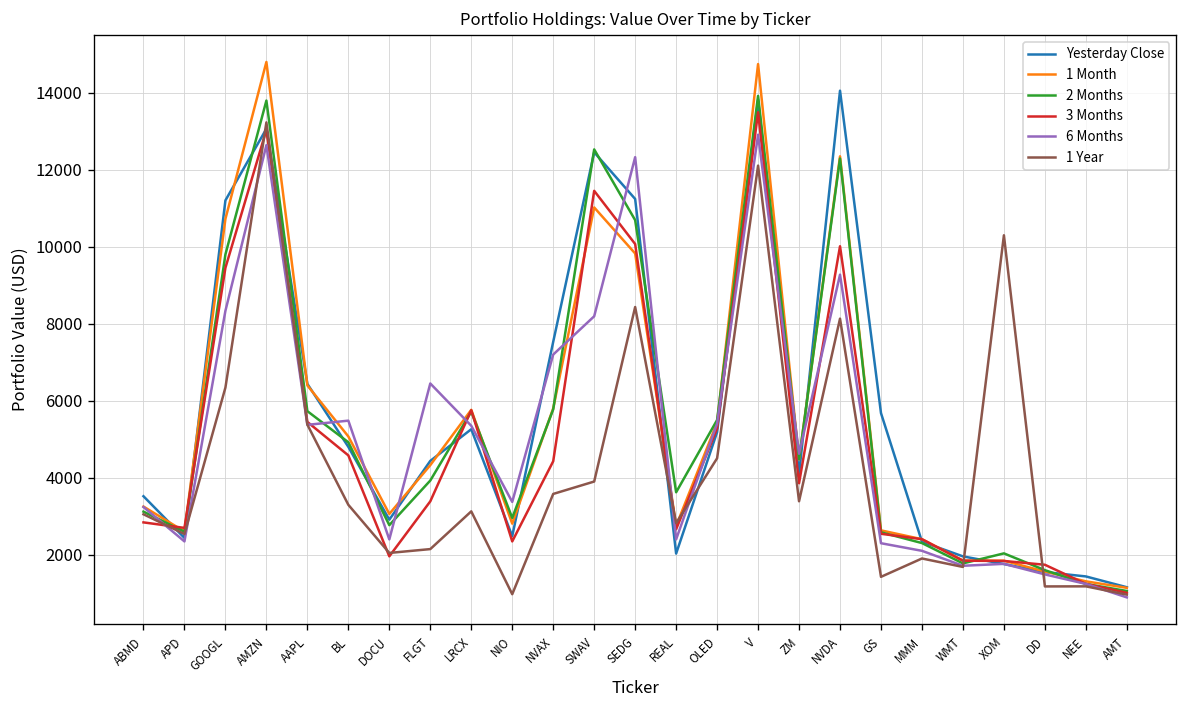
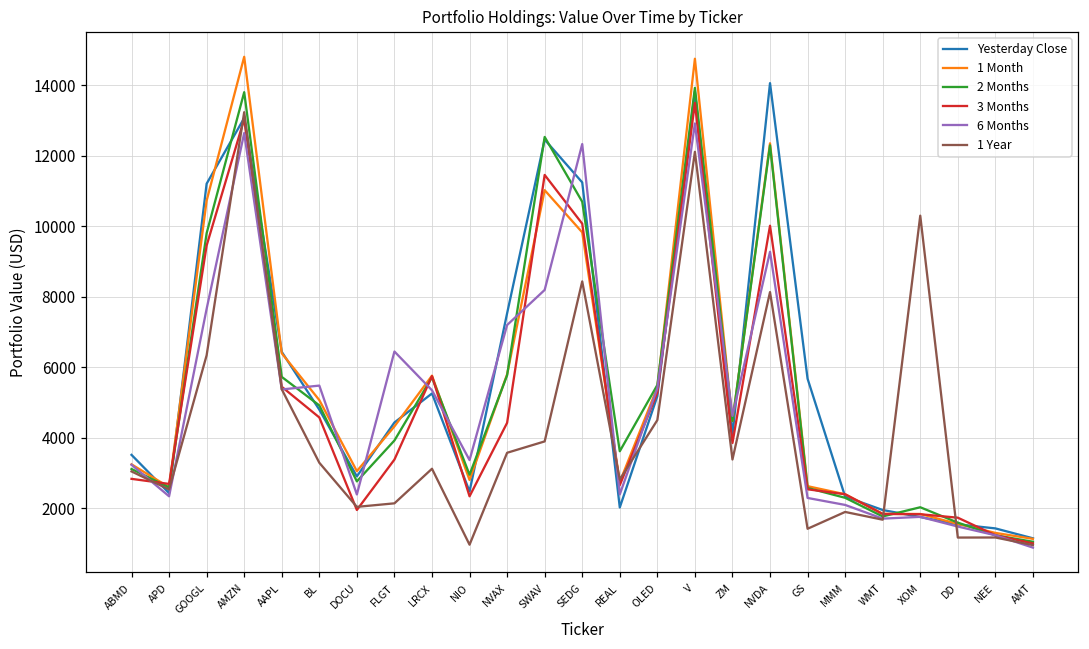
  {
    "Yesterday Close": {
      "ABMD": 3500,
      "APD": 2400,
      "GOOGL": 11200,
      "BL": 4800,
      "DOCU": 2900,
      "FLGT": 4400,
      "LRCX": 5300,
      "NIO": 2500,
      "NVAX": 7500,
      "SEDG": 11200,
      "REAL": 2000,
      "OLED": 5200,
      "V": 13800,
      "ZM": 4100,
      "NVDA": 14100,
      "GS": 5700,
      "WMT": 2000,
      "NEE": 1400
    },
    "1 Month": {
      "GOOGL": 10700,
      "AMZN": 14800,
      "BL": 5100,
      "DOCU": 3100,
      "FLGT": 4300,
      "NIO": 2800,
      "SWAV": 11000,
      "SEDG": 9800,
      "V": 14700
    },
    "2 Months": {
      "GOOGL": 9800,
      "AMZN": 13800,
      "AAPL": 5700,
      "BL": 4900,
      "DOCU": 2800,
      "FLGT": 3900,
      "NIO": 3000,
      "SEDG": 10700,
      "REAL": 3600,
      "V": 13900,
      "XOM": 2000
    },
    "3 Months": {
      "ABMD": 2800,
      "APD": 2700,
      "GOOGL": 9500,
      "BL": 4600,
      "DOCU": 2000,
      "FLGT": 3400,
      "NIO": 2300,
      "NVAX": 4400,
      "SWAV": 11500,
      "SEDG": 10100,
      "REAL": 2700,
      "OLED": 5300,
      "V": 13500,
      "ZM": 3900,
      "NVDA": 10000,
      "DD": 1700
    },
    "6 Months": {
      "APD": 2300,
-     "GOOGL": 8300,
+     "GOOGL": 7700,
      "AMZN": 12600,
      "BL": 5500,
      "DOCU": 2400,
      "FLGT": 6400,
      "LRCX": 5300,
      "NIO": 3400,
      "NVAX": 7200,
      "SWAV": 8200,
      "SEDG": 12300,
      "REAL": 2400,
      "V": 12900,
      "ZM": 4600,
      "NVDA": 9300,
      "GS": 2300,
      "MMM": 2100
    },
    "1 Year": {
      "GOOGL": 6300,
      "AMZN": 13200,
      "BL": 3300,
      "DOCU": 2000,
      "FLGT": 2100,
      "LRCX": 3100,
      "NIO": 1000,
      "NVAX": 3600,
      "SWAV": 3900,
      "SEDG": 8400,
      "OLED": 4500,
      "V": 12100,
      "ZM": 3400,
      "NVDA": 8100,
      "GS": 1400,
      "MMM": 1900,
      "XOM": 10300,
      "DD": 1200
    }
  }
